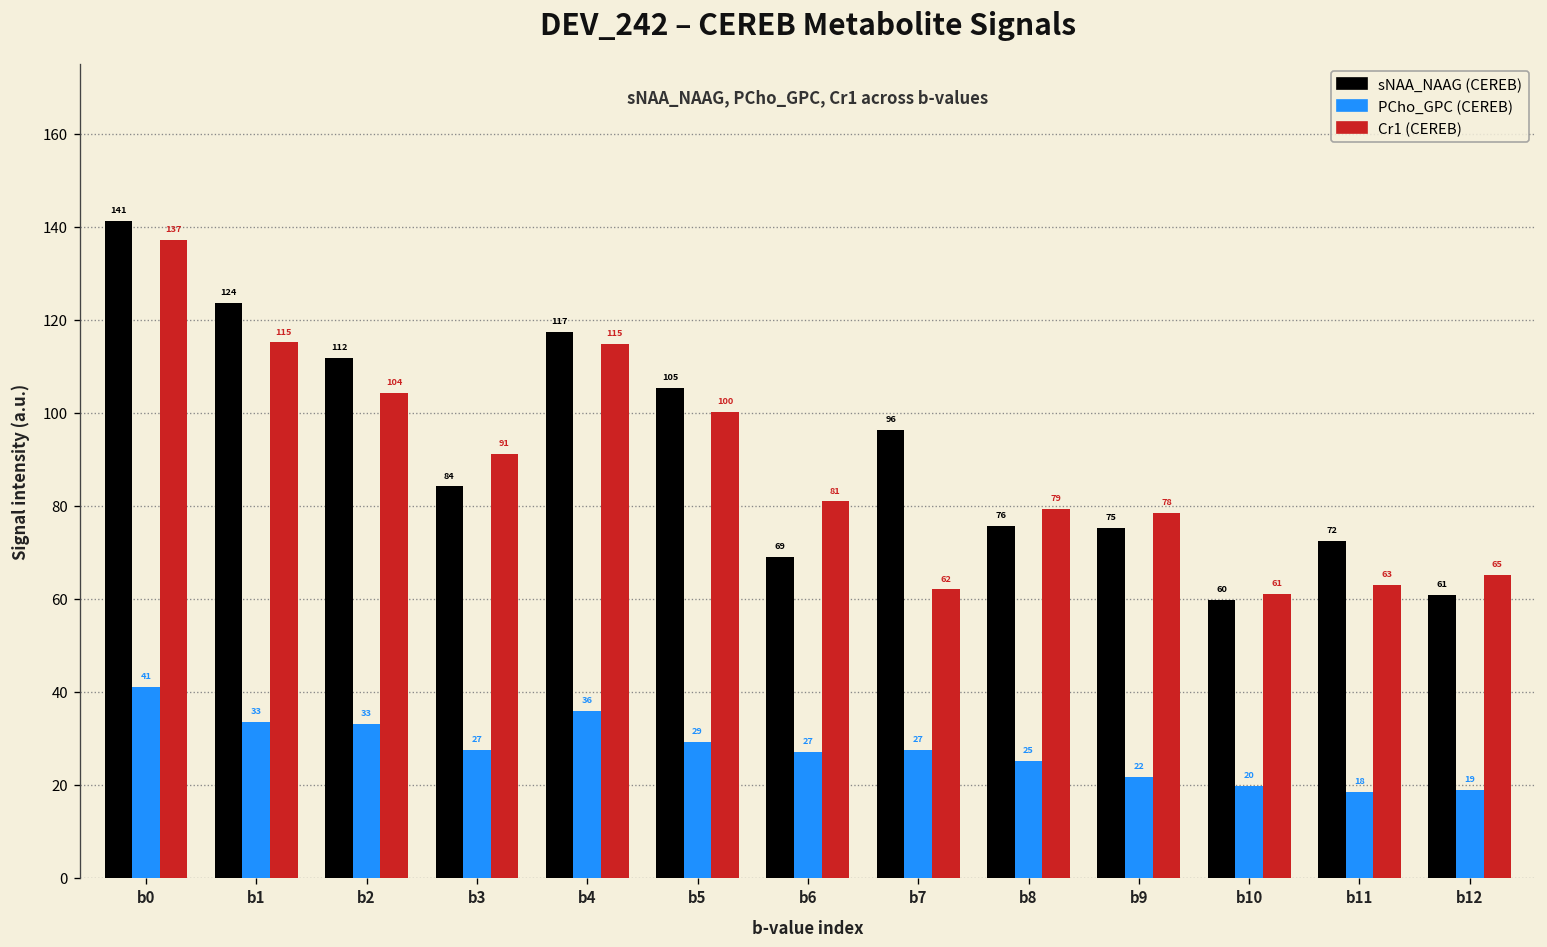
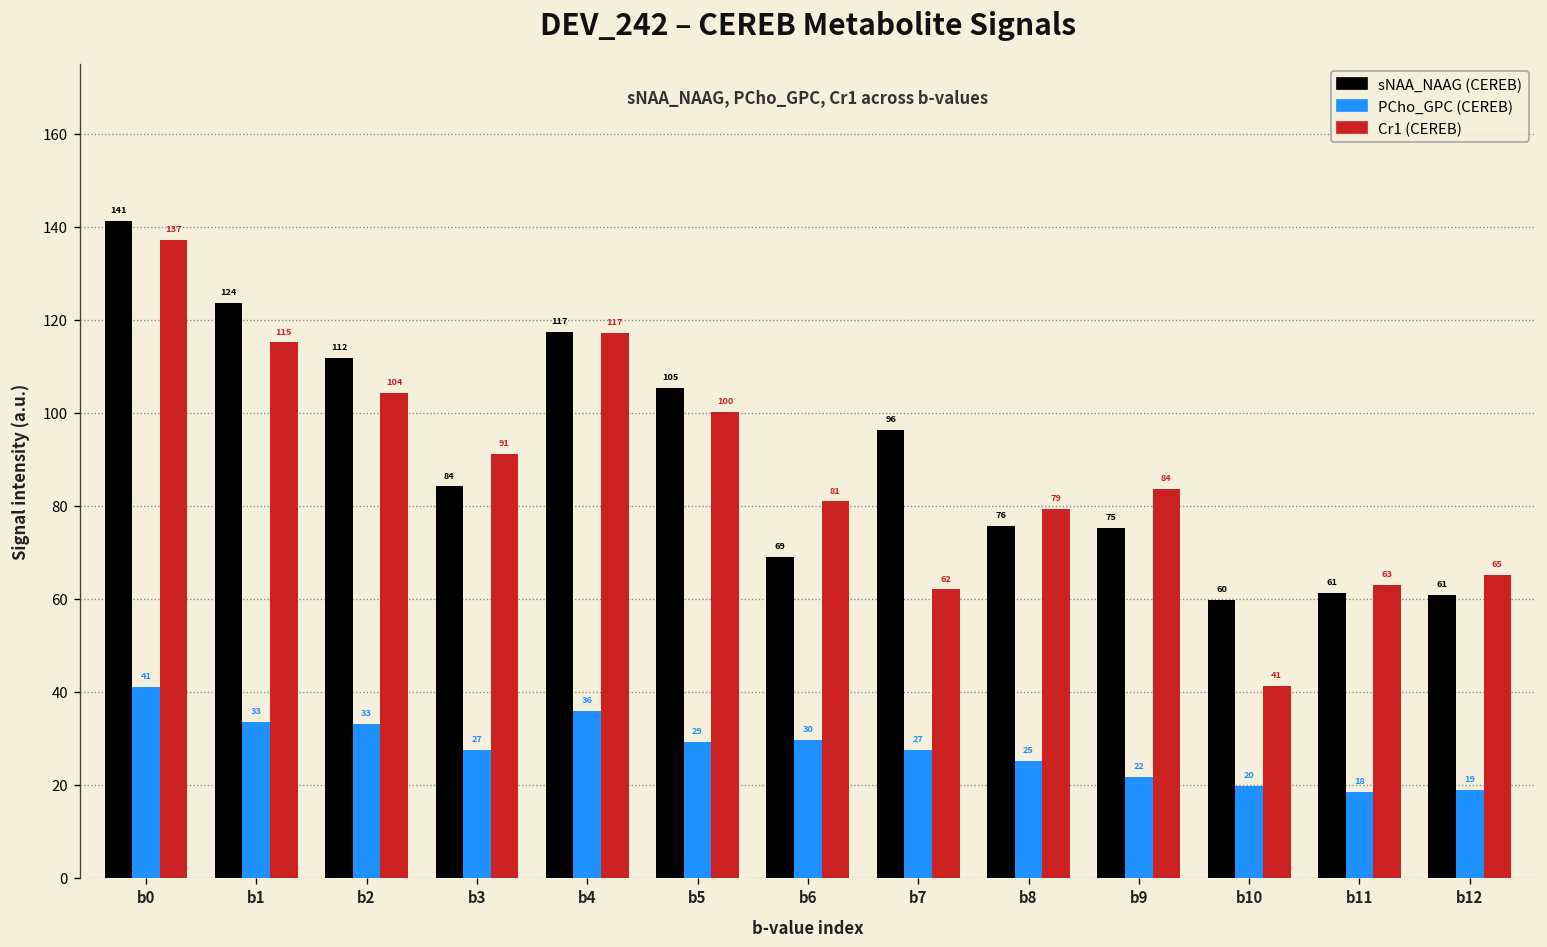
  {
    "sNAA_NAAG (CEREB)": {
      "b0": 141,
      "b1": 124,
      "b2": 112,
      "b3": 84,
      "b4": 117,
      "b5": 105,
      "b6": 69,
      "b7": 96,
      "b8": 76,
      "b9": 75,
      "b10": 60,
-     "b11": 72,
+     "b11": 61,
      "b12": 61
    },
    "PCho_GPC (CEREB)": {
      "b0": 41,
      "b1": 33,
      "b2": 33,
      "b3": 27,
      "b4": 36,
      "b5": 29,
-     "b6": 27,
+     "b6": 30,
      "b7": 27,
      "b8": 25,
      "b9": 22,
      "b10": 20,
      "b11": 18,
      "b12": 19
    },
    "Cr1 (CEREB)": {
      "b0": 137,
      "b1": 115,
      "b2": 104,
      "b3": 91,
-     "b4": 115,
+     "b4": 117,
      "b5": 100,
      "b6": 81,
      "b7": 62,
      "b8": 79,
-     "b9": 78,
-     "b10": 61,
+     "b9": 84,
+     "b10": 41,
      "b11": 63,
      "b12": 65
    }
  }
